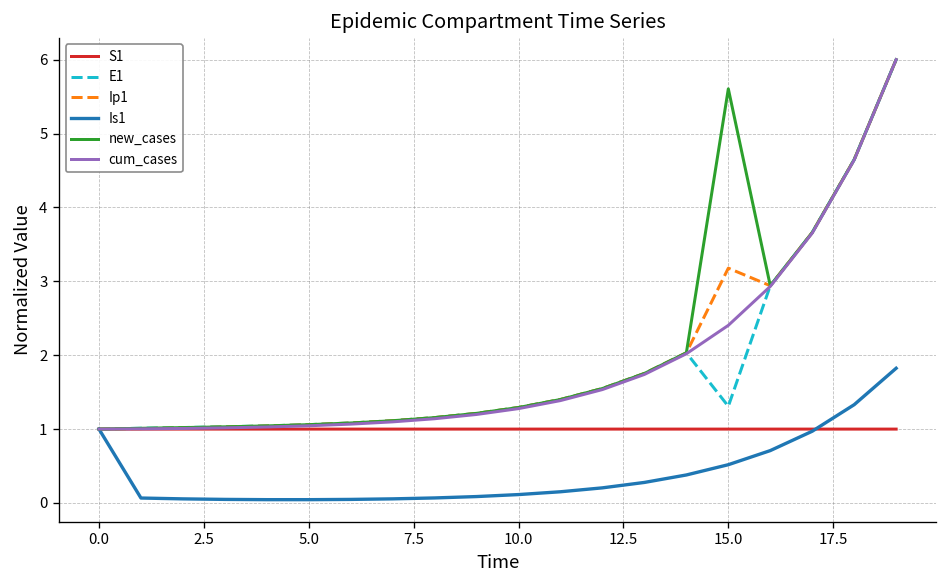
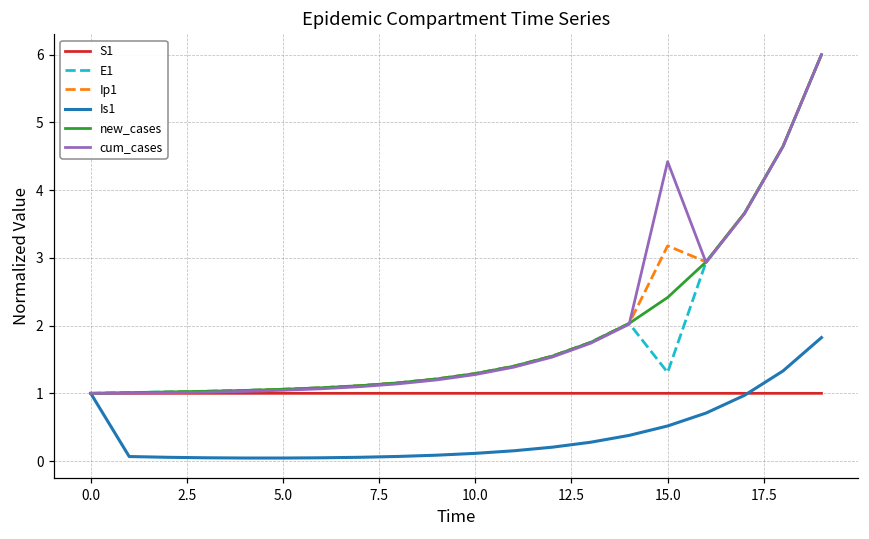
  {
    "S1": {
      "5.0": 1.0,
      "10.0": 1.0,
      "15.0": 1.0
    },
    "E1": {
      "15.0": 1.3
    },
    "Ip1": {
      "15.0": 3.2
    },
    "Is1": {
      "5.0": 0.0,
      "10.0": 0.1,
      "15.0": 0.5
    },
    "new_cases": {
-     "15.0": 5.6
+     "15.0": 2.4
    },
    "cum_cases": {
-     "15.0": 2.4
+     "15.0": 4.4
    }
  }
